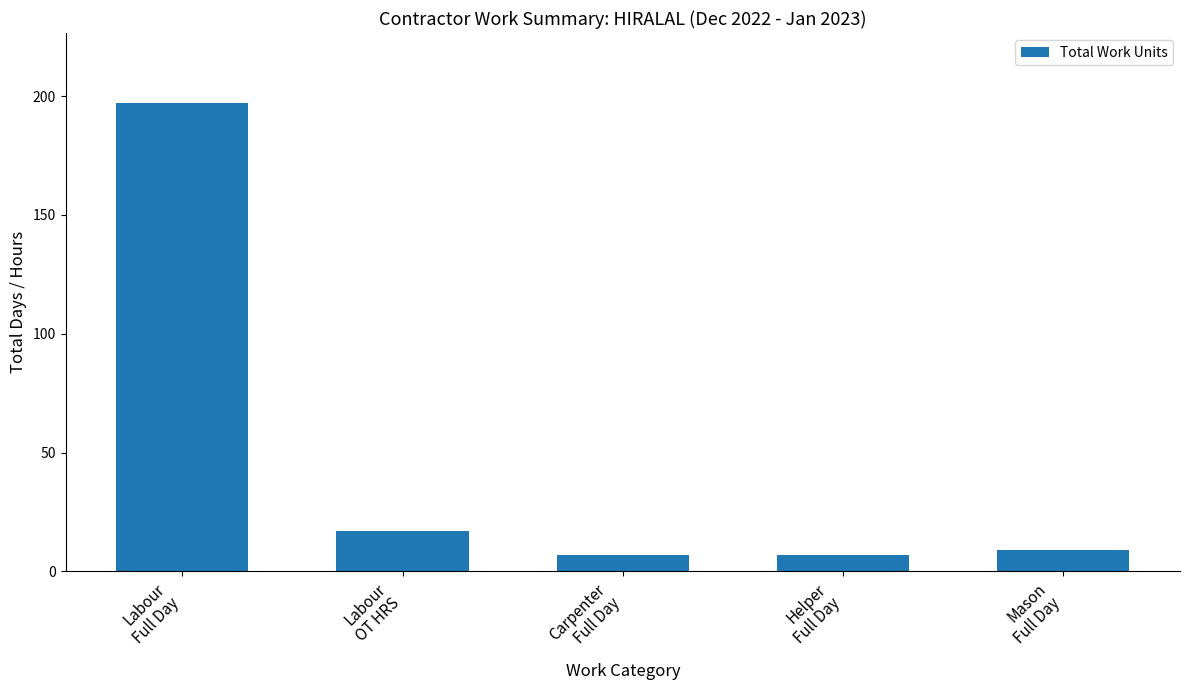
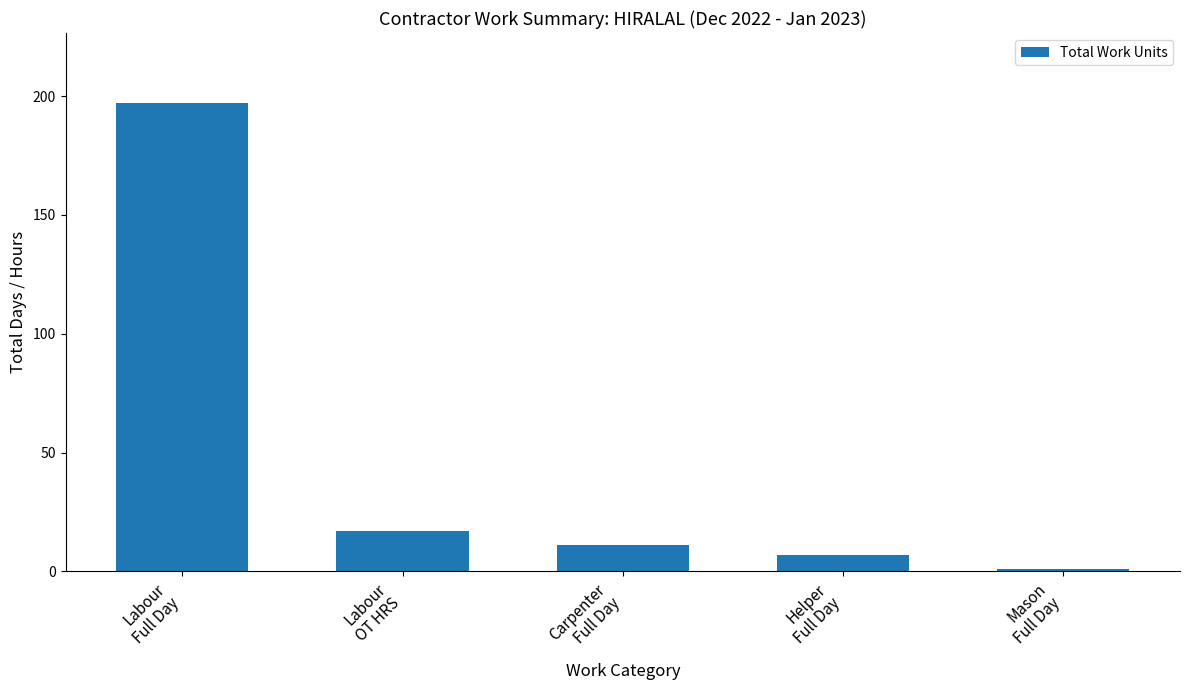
  {
    "Labour Full Day": 197,
    "Labour OT HRS": 17,
-   "Carpenter Full Day": 7,
+   "Carpenter Full Day": 11,
    "Helper Full Day": 7,
-   "Mason Full Day": 9
+   "Mason Full Day": 1
  }
